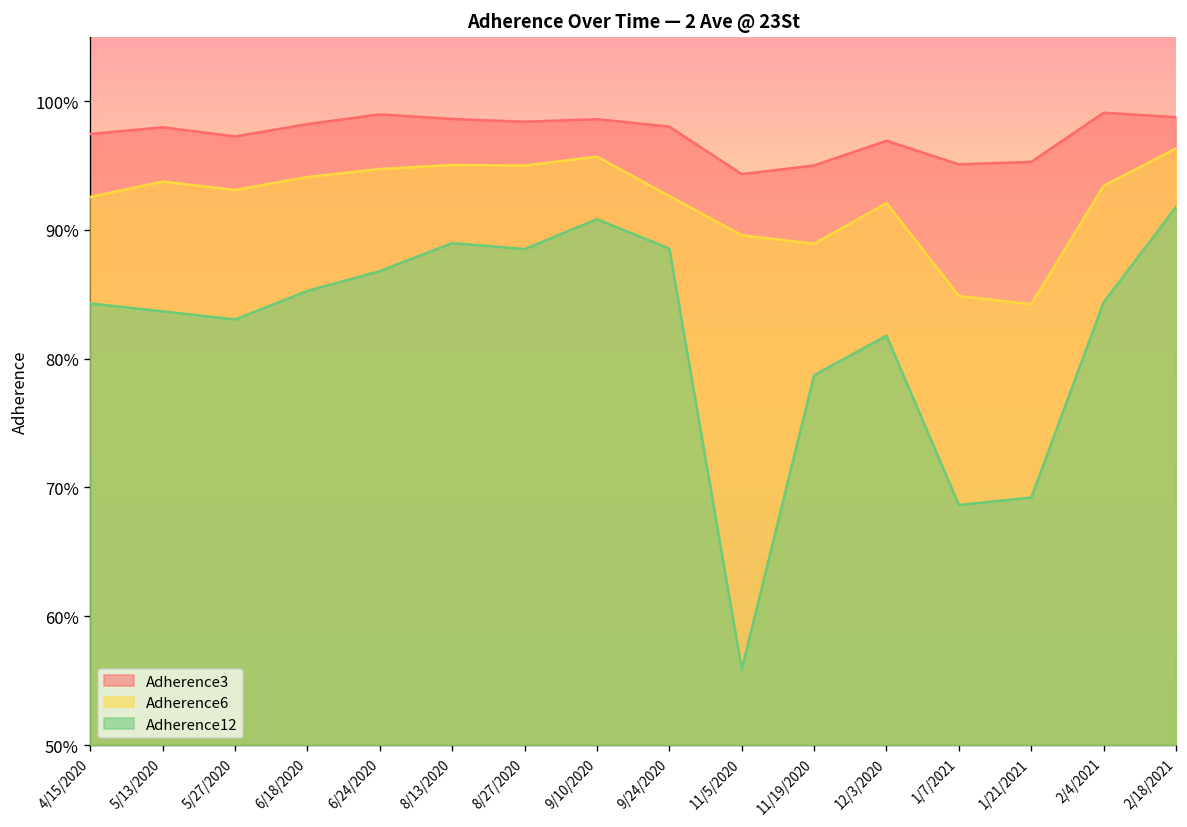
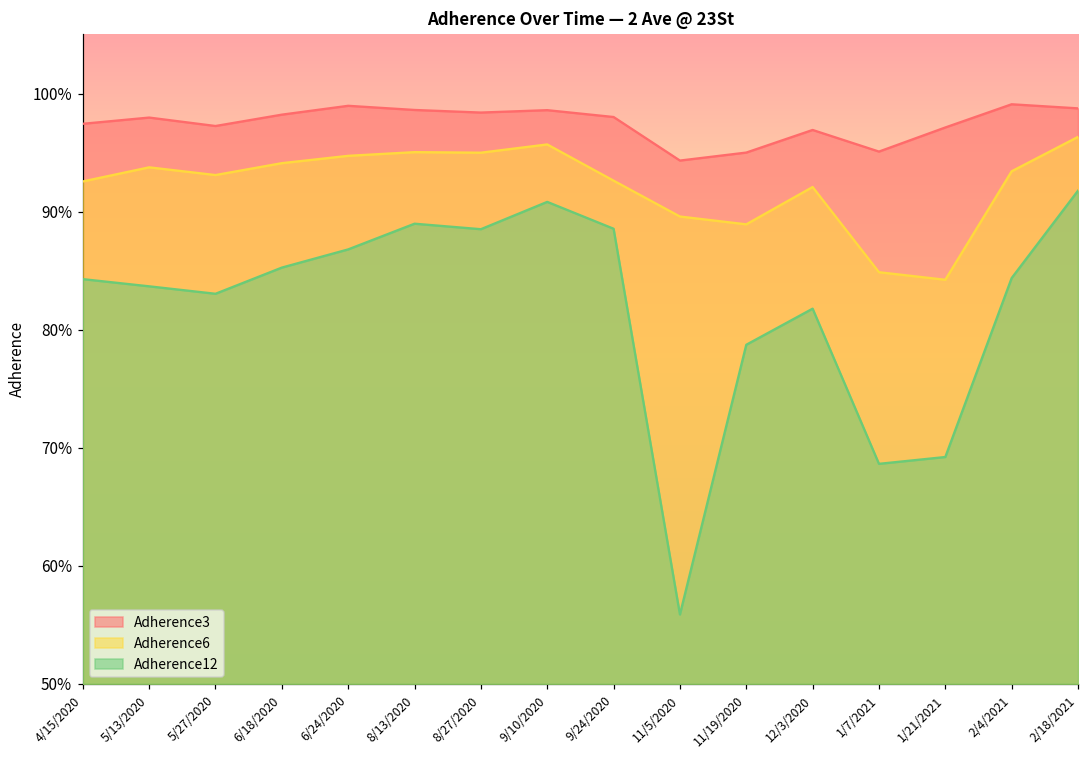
  {
    "Adherence3": {
      "4/15/2020": "97.4%",
      "5/13/2020": "98.0%",
      "5/27/2020": "97.2%",
      "6/18/2020": "98.2%",
      "6/24/2020": "99.0%",
      "8/13/2020": "98.6%",
      "8/27/2020": "98.4%",
      "9/10/2020": "98.6%",
      "9/24/2020": "98.0%",
      "11/5/2020": "94.3%",
      "11/19/2020": "95.0%",
      "12/3/2020": "96.9%",
      "1/7/2021": "95.1%",
-     "1/21/2021": "95.3%",
+     "1/21/2021": "97.1%",
      "2/4/2021": "99.1%",
      "2/18/2021": "98.7%"
    },
    "Adherence6": {
      "4/15/2020": "92.6%",
      "5/13/2020": "93.7%",
      "5/27/2020": "93.1%",
      "6/18/2020": "94.1%",
      "6/24/2020": "94.7%",
      "8/13/2020": "95.0%",
      "8/27/2020": "95.0%",
      "9/10/2020": "95.7%",
      "9/24/2020": "92.6%",
      "11/5/2020": "89.6%",
      "11/19/2020": "88.9%",
      "12/3/2020": "92.1%",
      "1/7/2021": "84.9%",
      "1/21/2021": "84.2%",
      "2/4/2021": "93.4%",
      "2/18/2021": "96.3%"
    },
    "Adherence12": {
      "4/15/2020": "84.3%",
      "5/13/2020": "83.7%",
      "5/27/2020": "83.0%",
      "6/18/2020": "85.3%",
      "6/24/2020": "86.8%",
      "8/13/2020": "89.0%",
      "8/27/2020": "88.5%",
      "9/10/2020": "90.8%",
      "9/24/2020": "88.5%",
      "11/5/2020": "55.9%",
      "11/19/2020": "78.7%",
      "12/3/2020": "81.8%",
      "1/7/2021": "68.6%",
      "1/21/2021": "69.2%",
      "2/4/2021": "84.4%",
      "2/18/2021": "91.8%"
    }
  }
